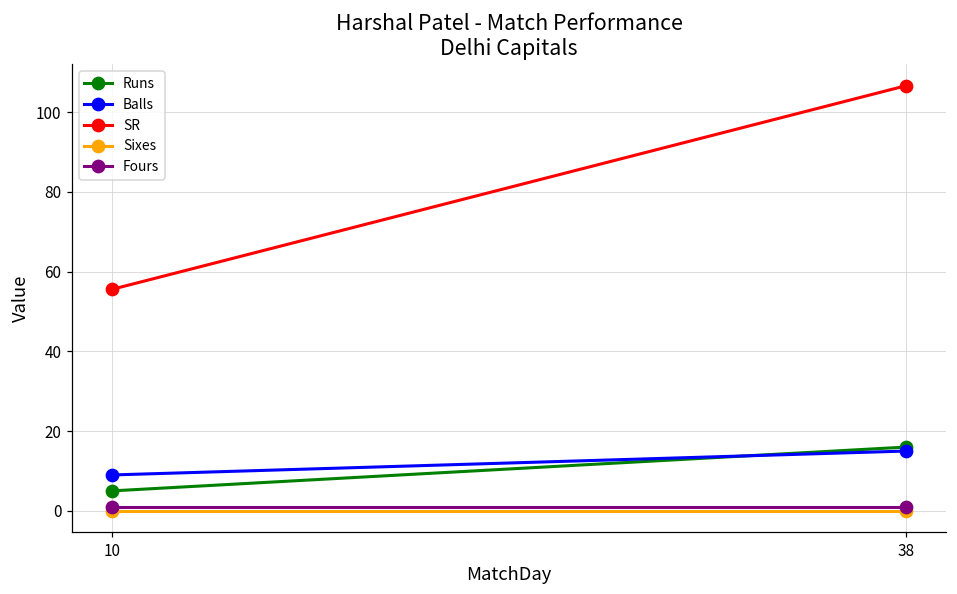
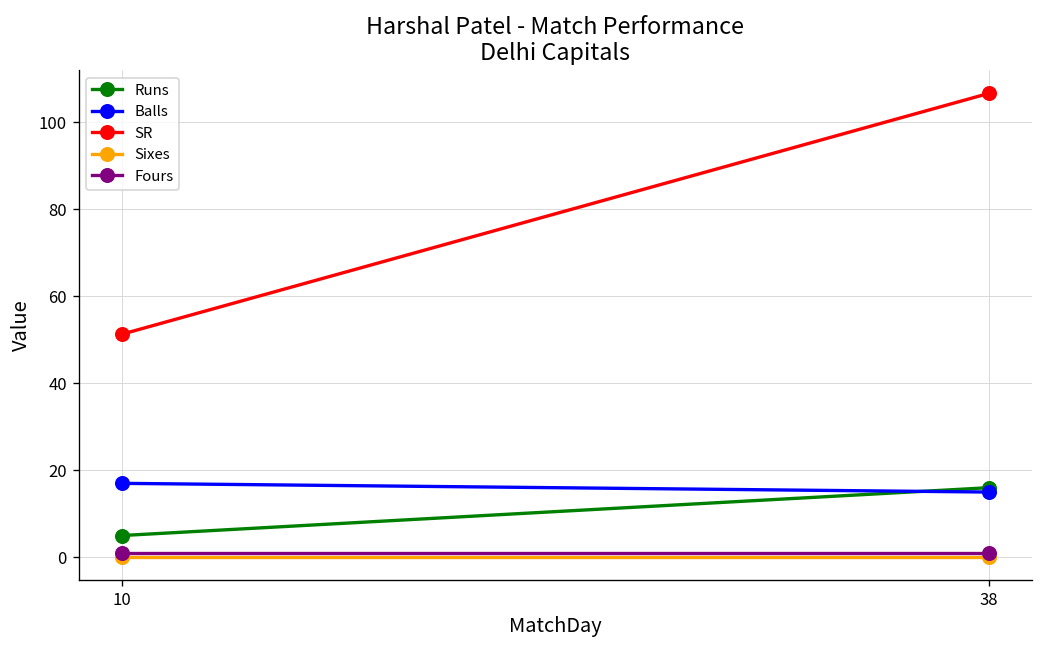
  {
    "Runs": {
      "10": 5,
      "38": 16
    },
    "Balls": {
-     "10": 9,
+     "10": 17,
      "38": 15
    },
    "SR": {
-     "10": 56,
+     "10": 51,
      "38": 107
    },
    "Sixes": {
      "10": 0,
      "38": 0
    },
    "Fours": {
      "10": 1,
      "38": 1
    }
  }
